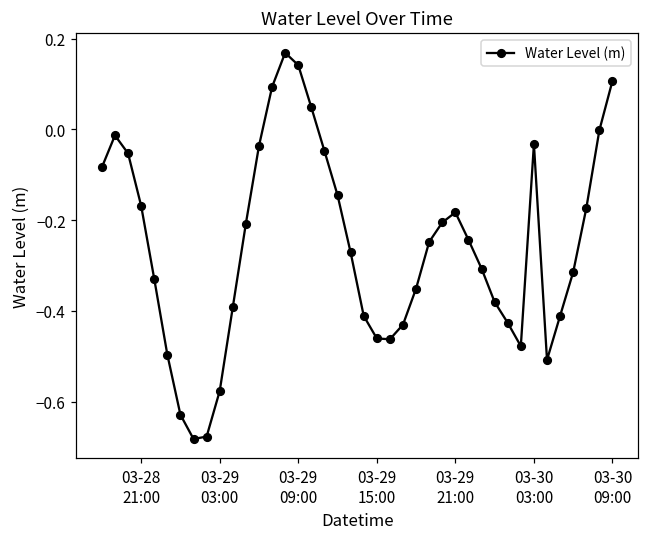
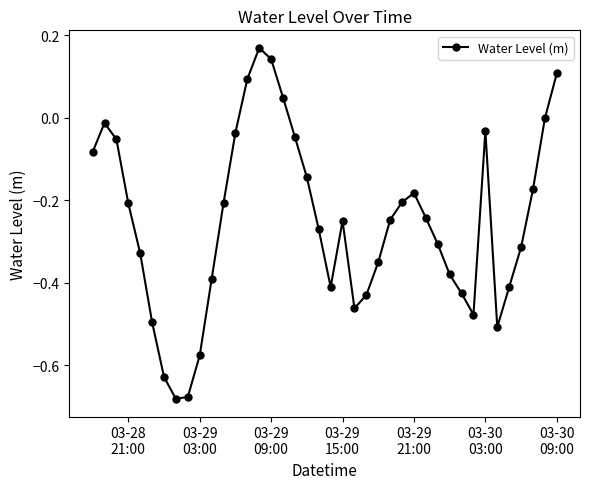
  {
-   "03-28 21:00": -0.17,
+   "03-28 21:00": -0.21,
    "03-29 03:00": -0.58,
    "03-29 09:00": 0.14,
-   "03-29 15:00": -0.46,
+   "03-29 15:00": -0.25,
    "03-29 21:00": -0.18,
    "03-30 03:00": -0.03,
    "03-30 09:00": 0.11
  }
